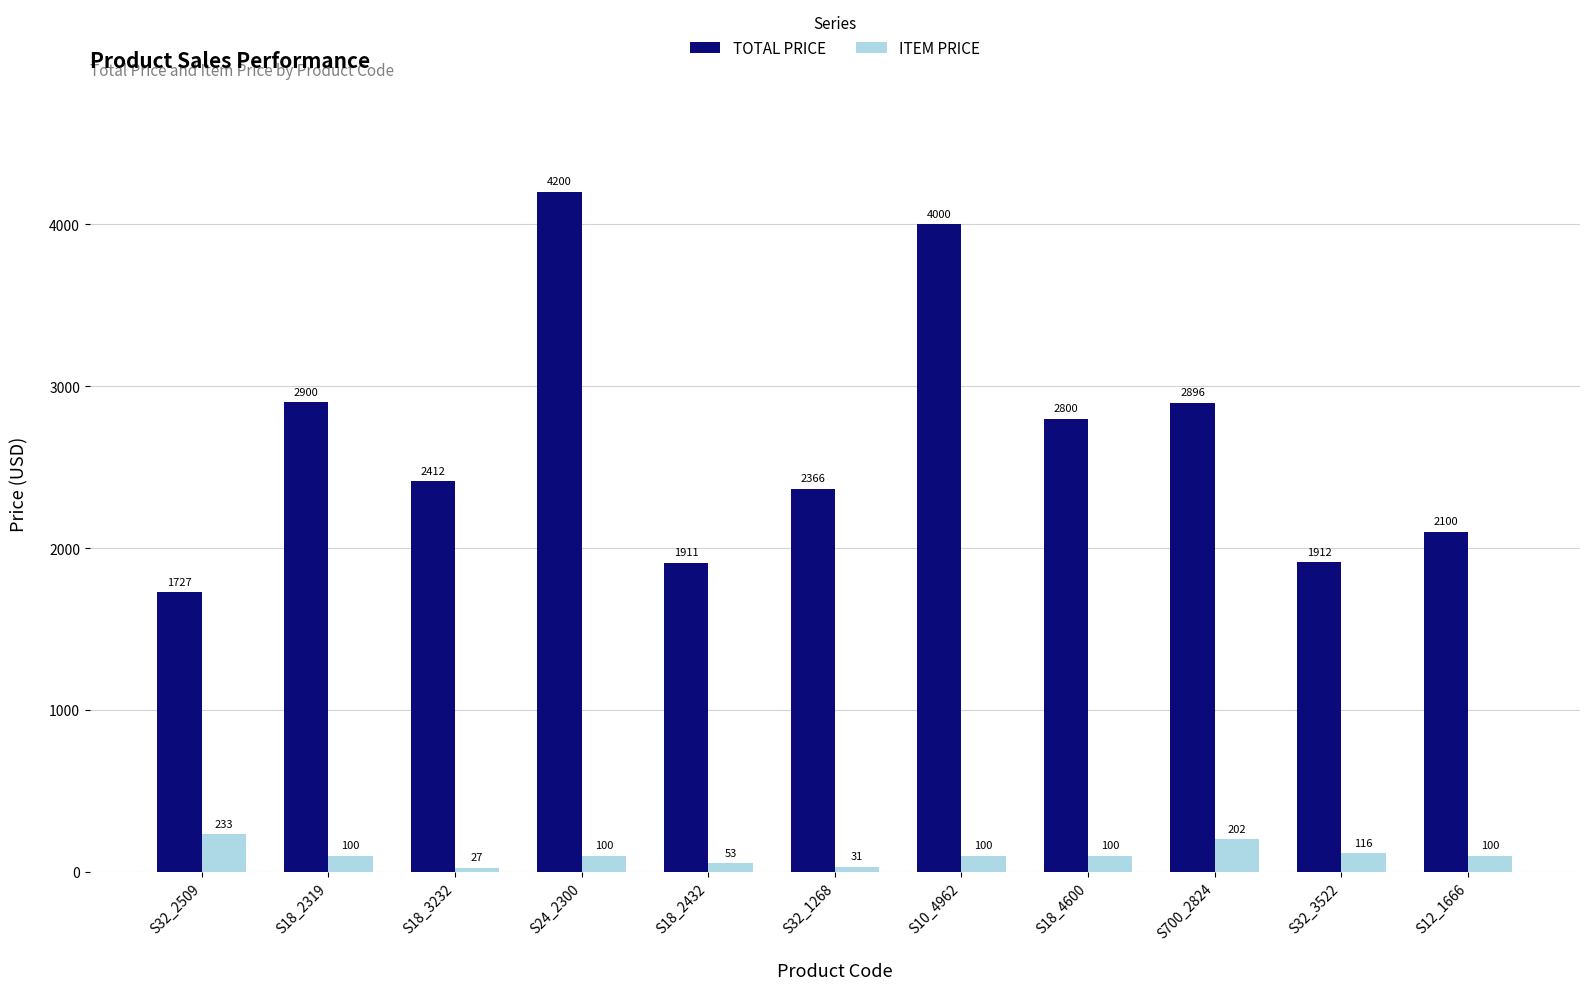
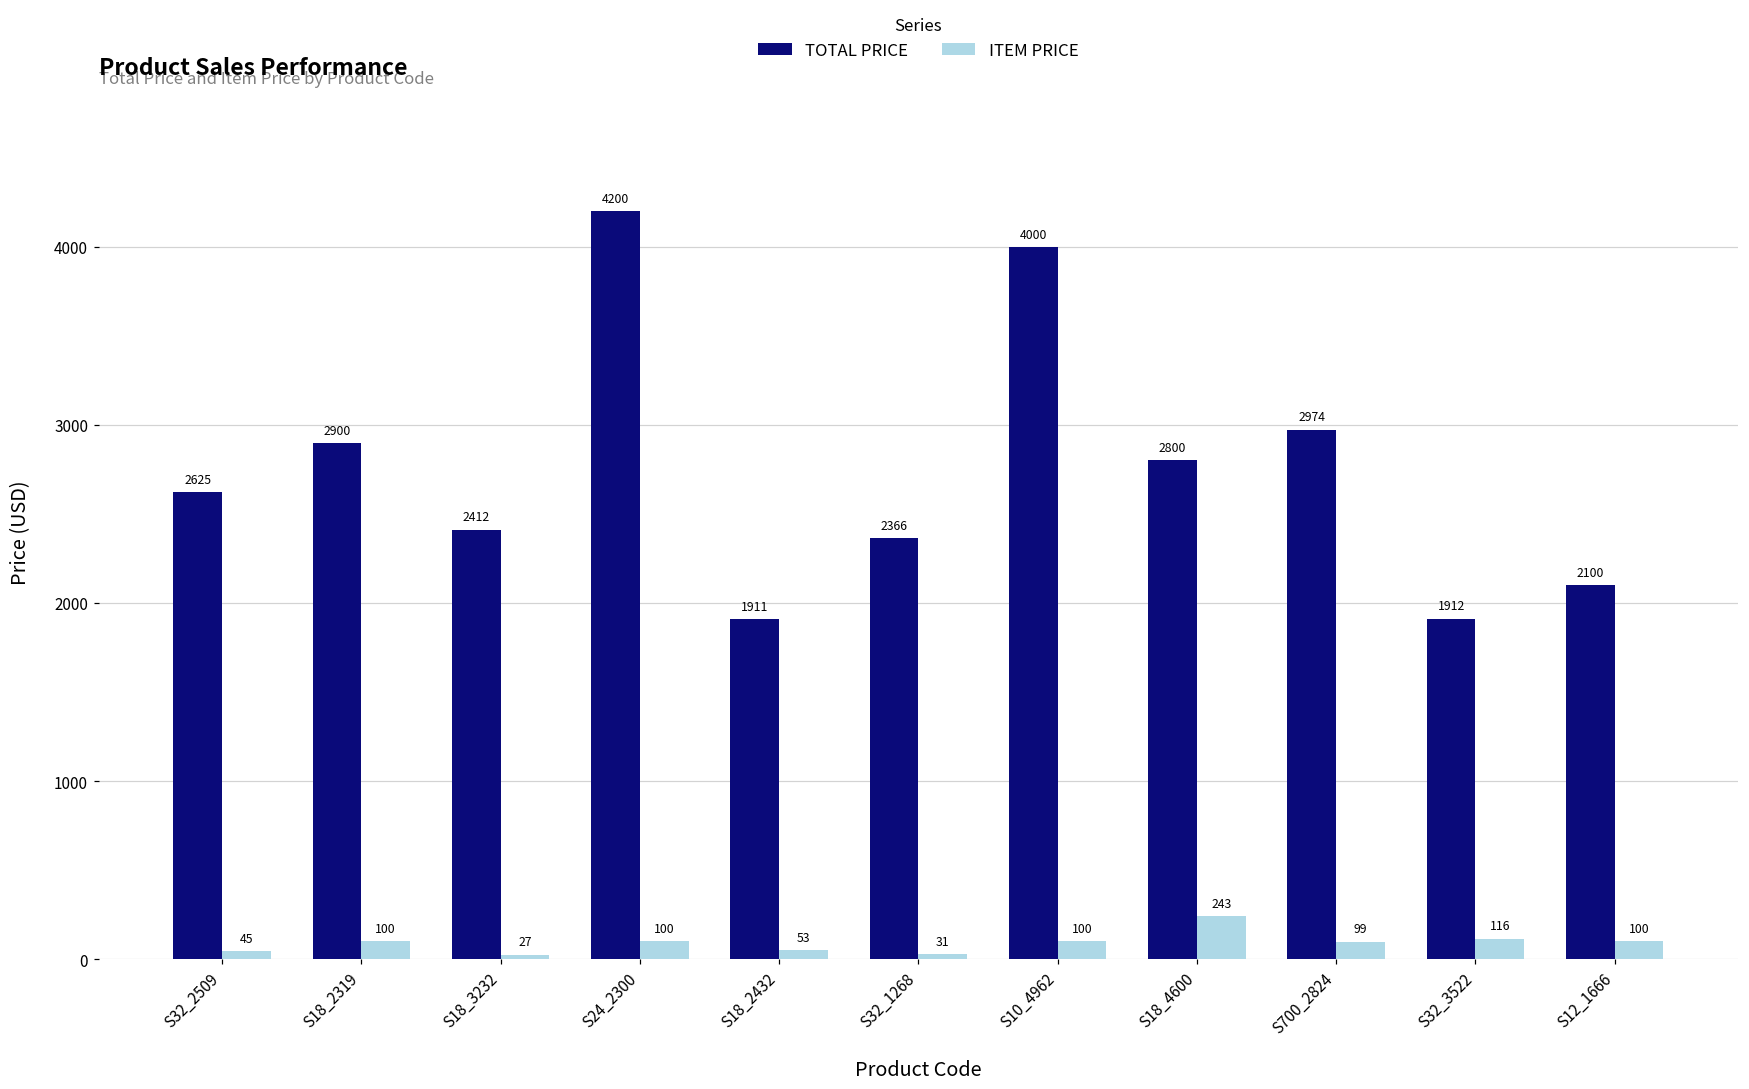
  {
    "TOTAL PRICE": {
-     "S32_2509": 1727,
+     "S32_2509": 2625,
      "S18_2319": 2900,
      "S18_3232": 2412,
      "S24_2300": 4200,
      "S18_2432": 1911,
      "S32_1268": 2366,
      "S10_4962": 4000,
      "S18_4600": 2800,
-     "S700_2824": 2896,
+     "S700_2824": 2974,
      "S32_3522": 1912,
      "S12_1666": 2100
    },
    "ITEM PRICE": {
-     "S32_2509": 233,
+     "S32_2509": 45,
      "S18_2319": 100,
      "S18_3232": 27,
      "S24_2300": 100,
      "S18_2432": 53,
      "S32_1268": 31,
      "S10_4962": 100,
-     "S18_4600": 100,
-     "S700_2824": 202,
+     "S18_4600": 243,
+     "S700_2824": 99,
      "S32_3522": 116,
      "S12_1666": 100
    }
  }
